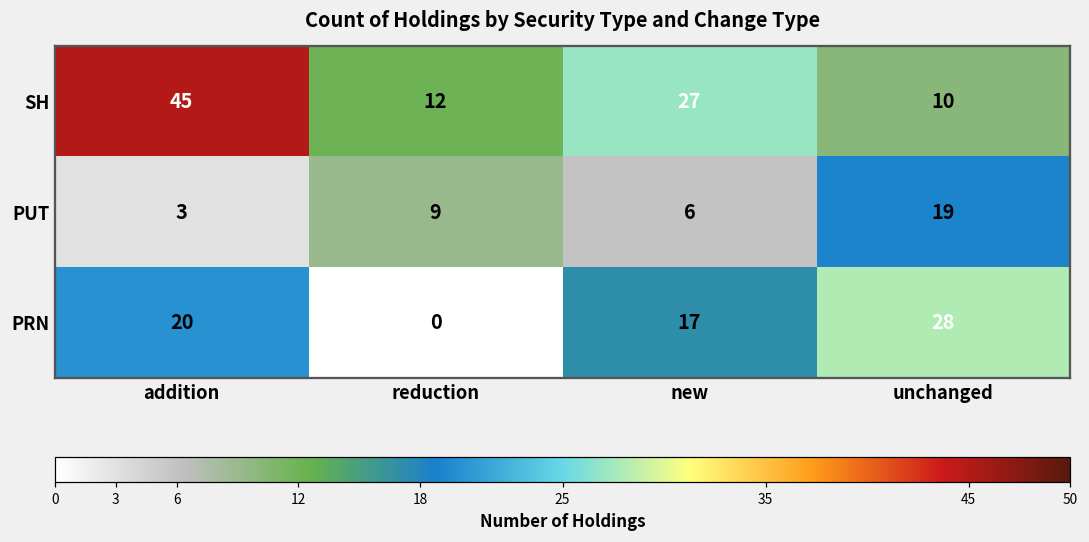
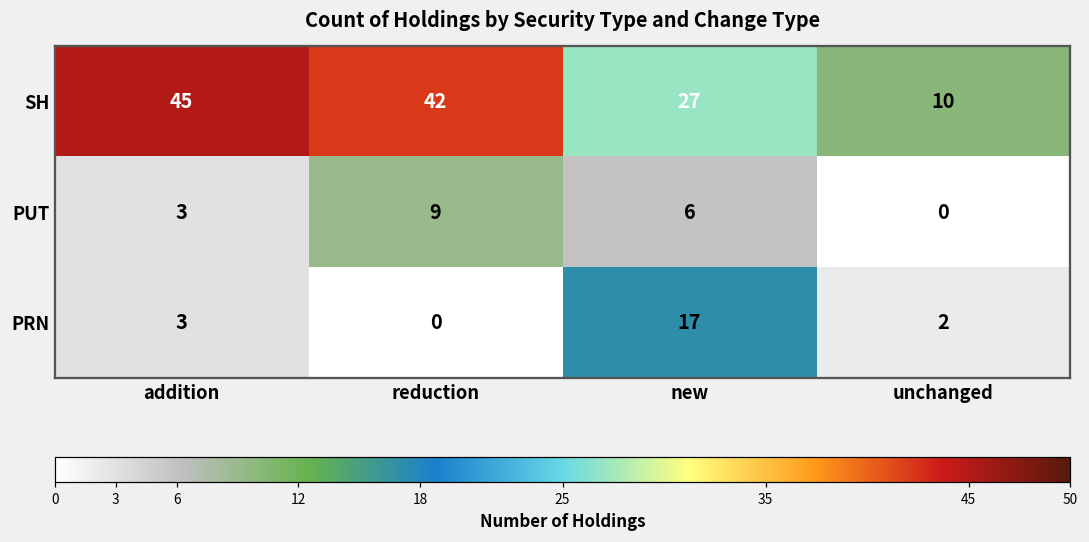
  {
    "SH": {
      "addition": 45,
-     "reduction": 12,
+     "reduction": 42,
      "new": 27,
      "unchanged": 10
    },
    "PUT": {
      "addition": 3,
      "reduction": 9,
      "new": 6,
-     "unchanged": 19
+     "unchanged": 0
    },
    "PRN": {
-     "addition": 20,
+     "addition": 3,
      "reduction": 0,
      "new": 17,
-     "unchanged": 28
+     "unchanged": 2
    }
  }
